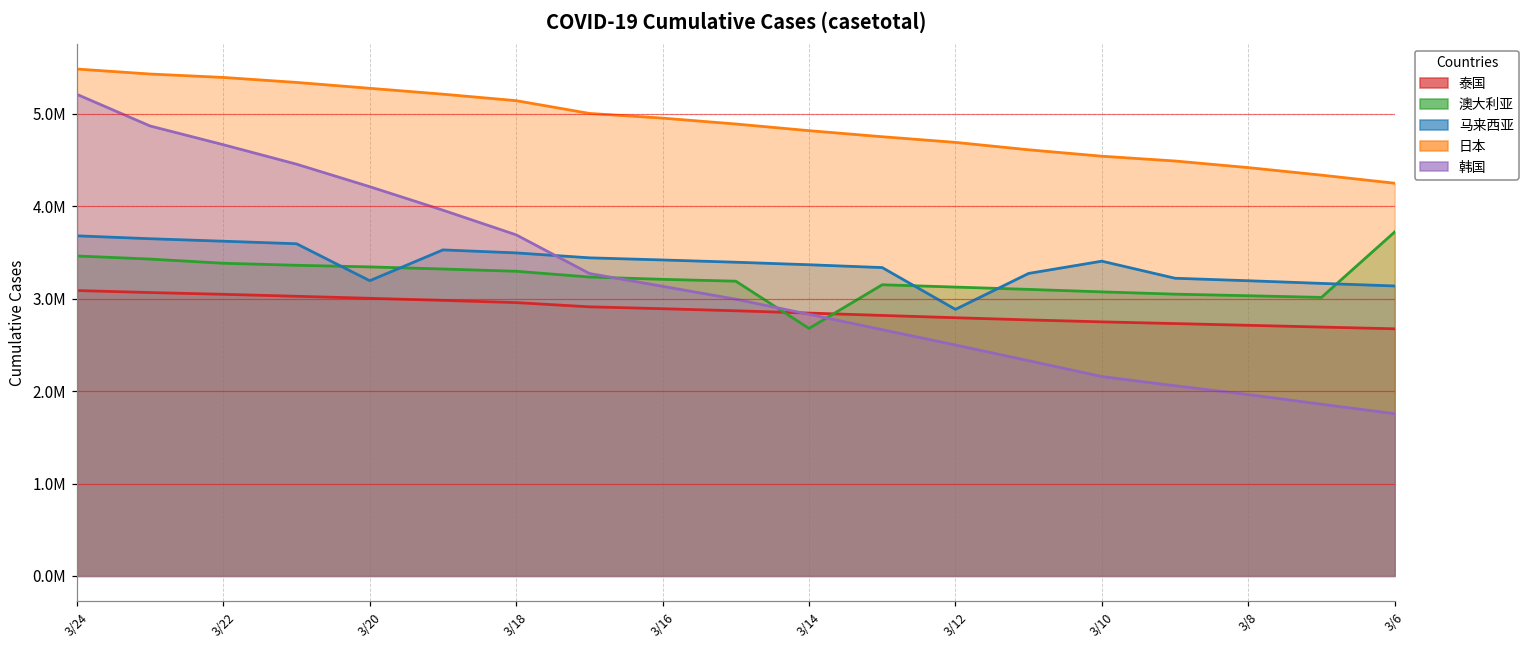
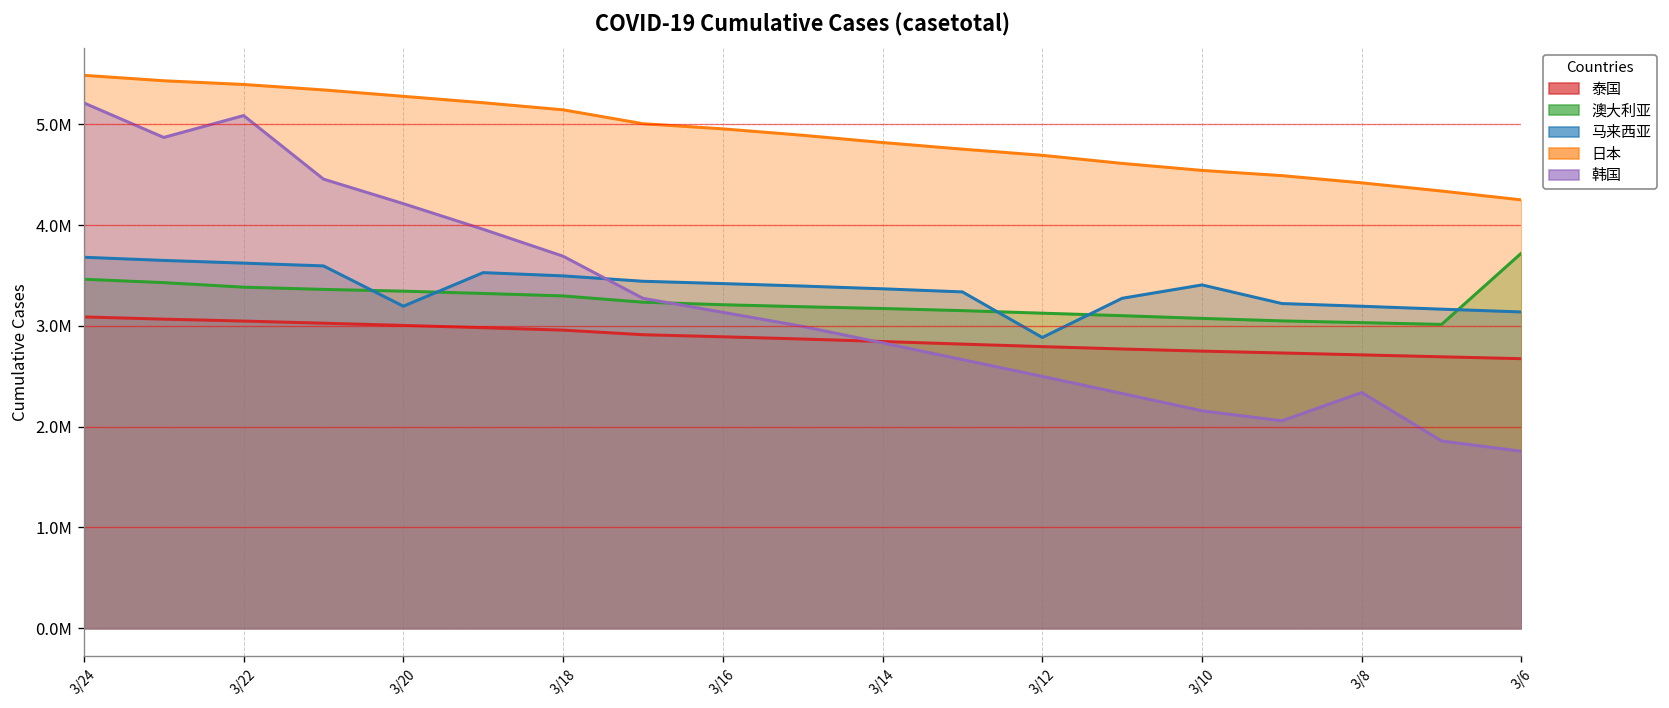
  {
    "澳大利亚": {
      "3/24": 3500000,
      "3/22": 3400000,
      "3/20": 3300000,
      "3/18": 3300000,
      "3/16": 3200000,
-     "3/14": 2700000,
+     "3/14": 3200000,
      "3/12": 3100000,
      "3/10": 3100000,
      "3/8": 3000000,
      "3/6": 3700000
    },
    "马来西亚": {
      "3/24": 3700000,
      "3/22": 3600000,
      "3/20": 3200000,
      "3/18": 3500000,
      "3/16": 3400000,
      "3/14": 3400000,
      "3/12": 2900000,
      "3/10": 3400000,
      "3/8": 3200000,
      "3/6": 3100000
    },
    "韩国": {
      "3/24": 5200000,
-     "3/22": 4700000,
+     "3/22": 5100000,
      "3/20": 4200000,
      "3/18": 3700000,
      "3/16": 3100000,
      "3/12": 2500000,
      "3/10": 2200000,
-     "3/8": 2000000,
+     "3/8": 2300000,
      "3/6": 1800000
    }
  }
